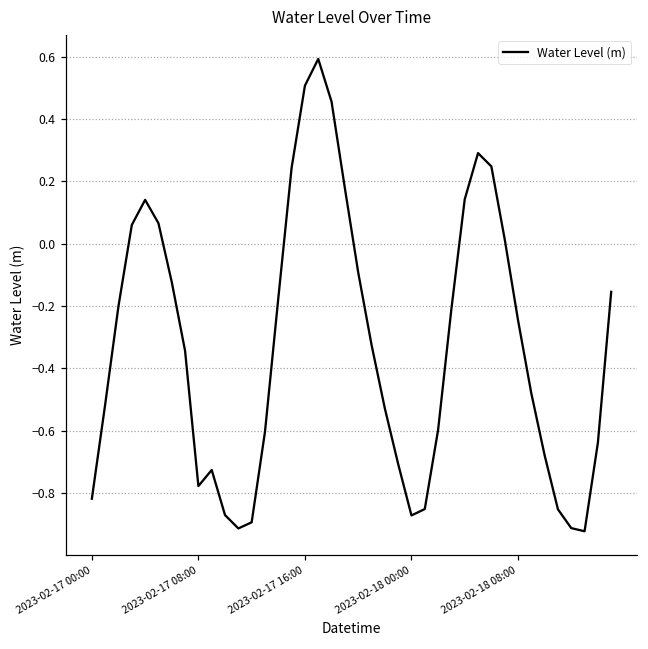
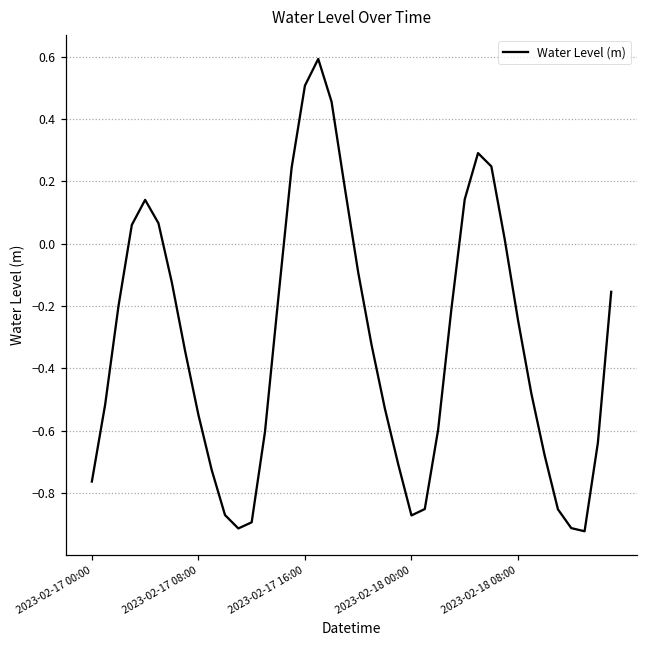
  {
-   "2023-02-17 00:00": -0.82,
-   "2023-02-17 08:00": -0.78,
+   "2023-02-17 00:00": -0.76,
+   "2023-02-17 08:00": -0.55,
    "2023-02-17 16:00": 0.51,
    "2023-02-18 00:00": -0.87,
    "2023-02-18 08:00": -0.24
  }
